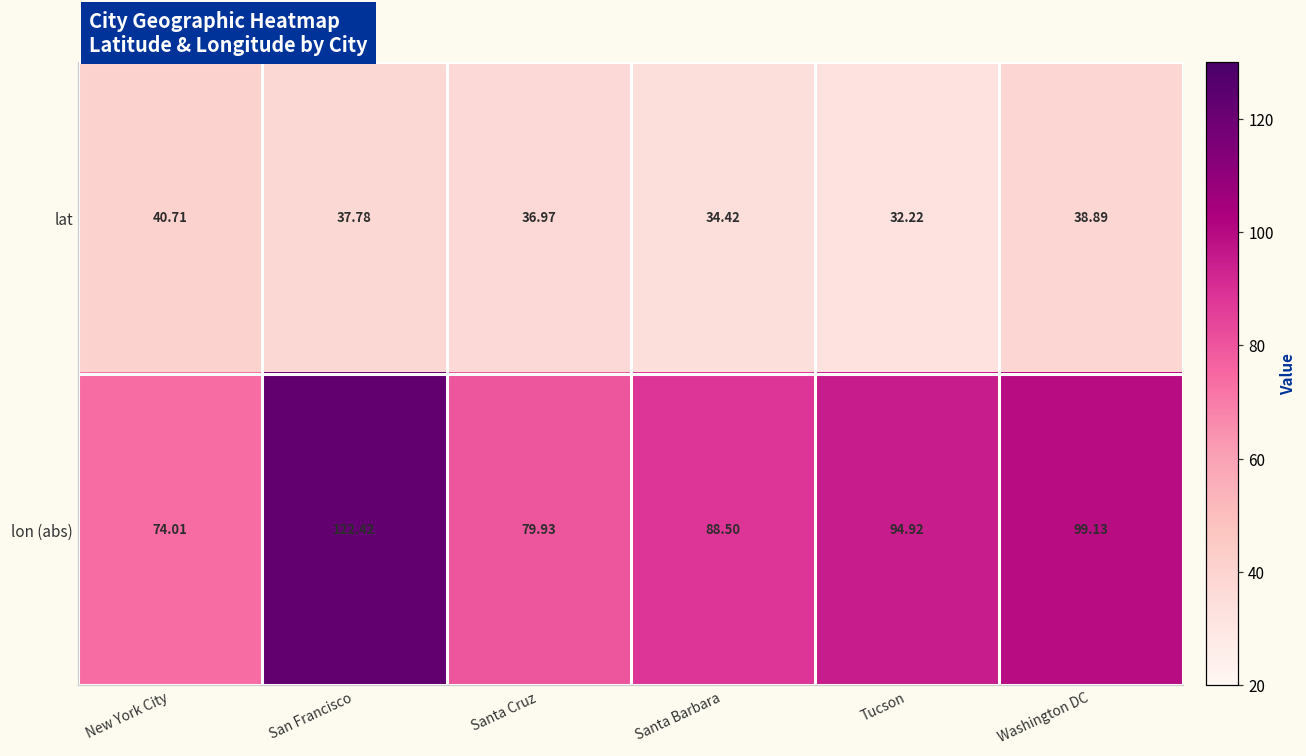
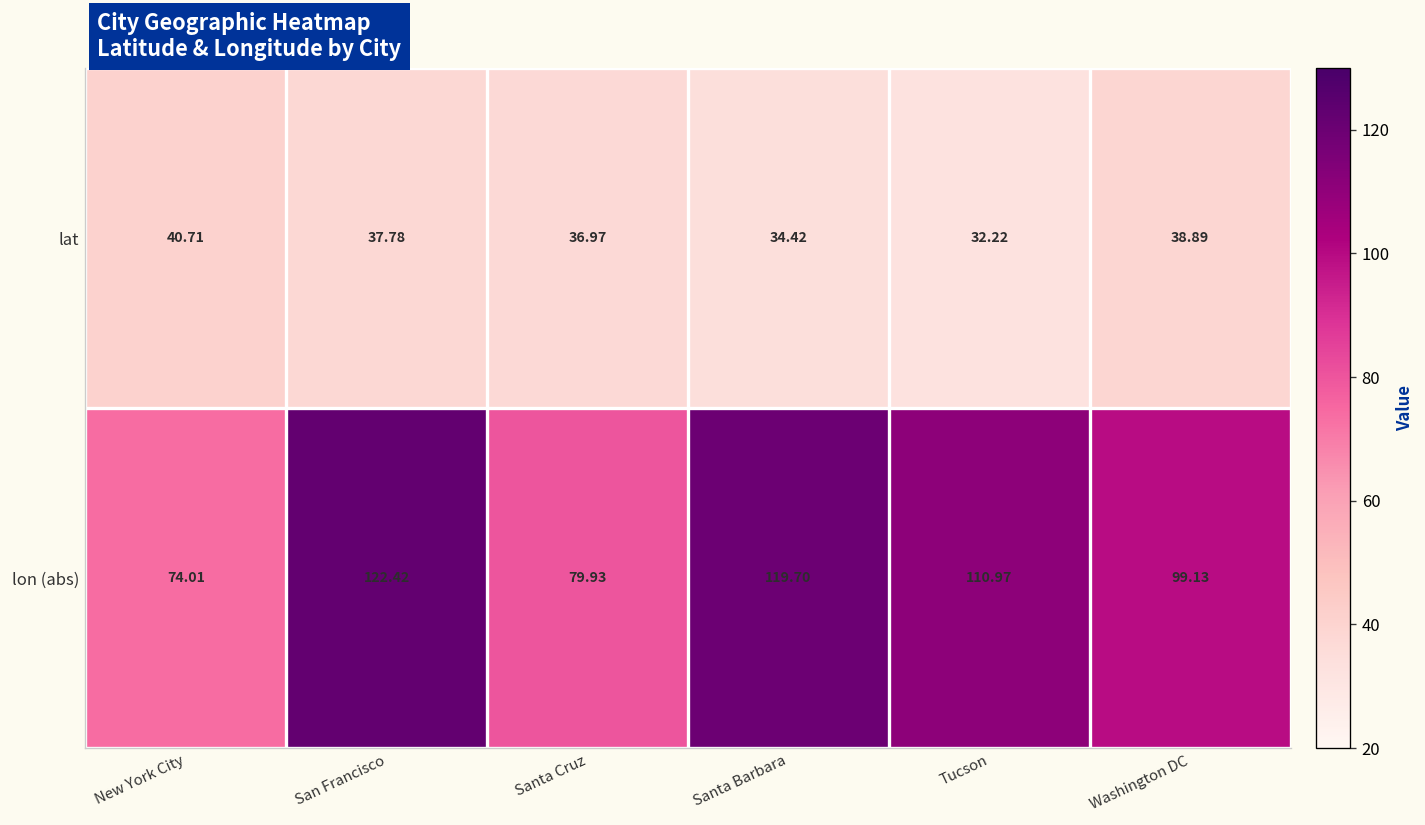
  {
    "lat": {
      "New York City": 40.71,
      "San Francisco": 37.78,
      "Santa Cruz": 36.97,
      "Santa Barbara": 34.42,
      "Tucson": 32.22,
      "Washington DC": 38.89
    },
    "lon (abs)": {
      "New York City": 74.01,
      "San Francisco": 122.42,
      "Santa Cruz": 79.93,
-     "Santa Barbara": 88.50,
-     "Tucson": 94.92,
+     "Santa Barbara": 119.70,
+     "Tucson": 110.97,
      "Washington DC": 99.13
    }
  }
